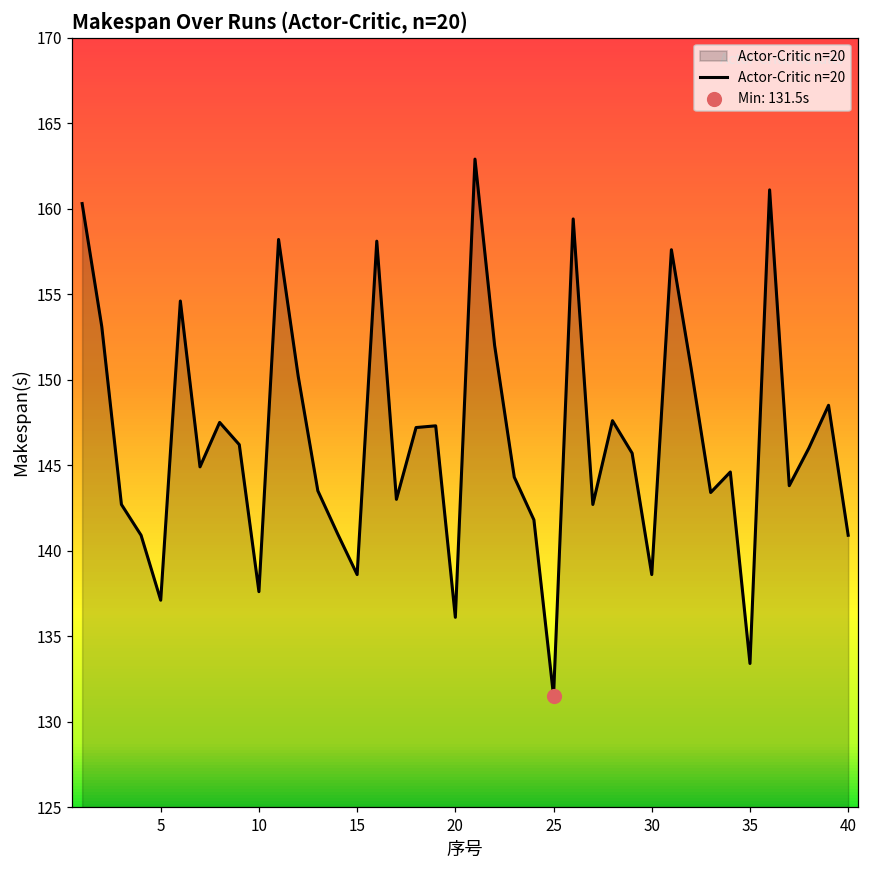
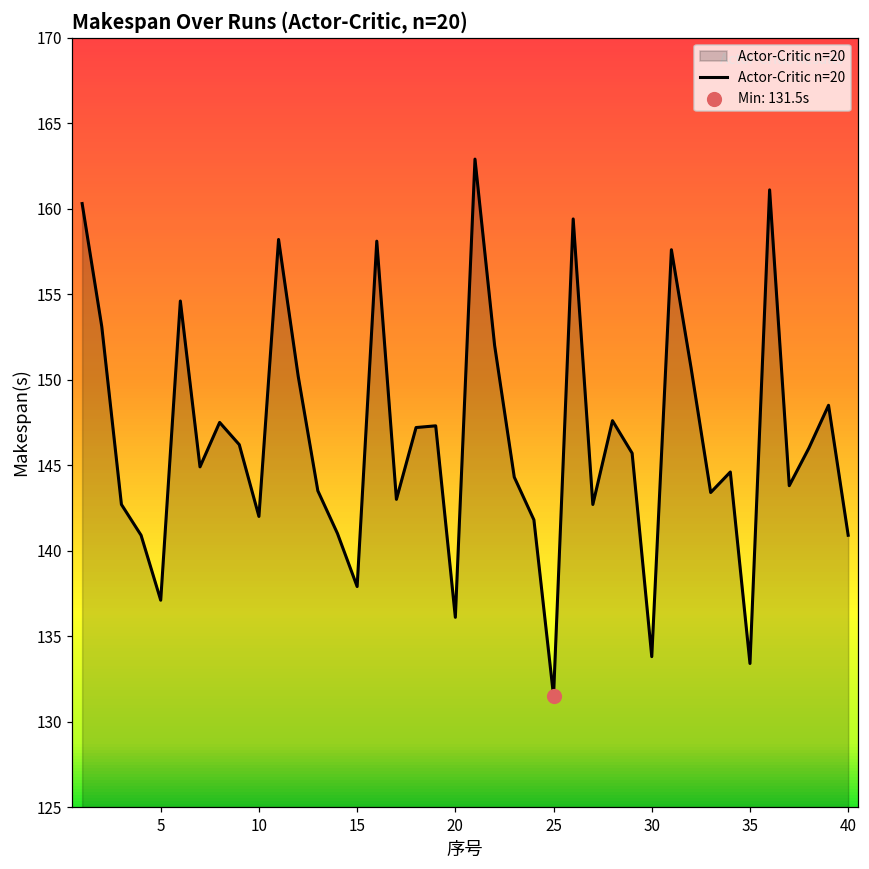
  {
    "Actor-Critic n=20": {
      "5": 137.1,
-     "10": 137.6,
-     "15": 138.6,
+     "10": 142.0,
+     "15": 137.9,
      "20": 136.1,
-     "30": 138.6,
+     "30": 133.8,
      "35": 133.4,
      "40": 140.9
    }
  }
